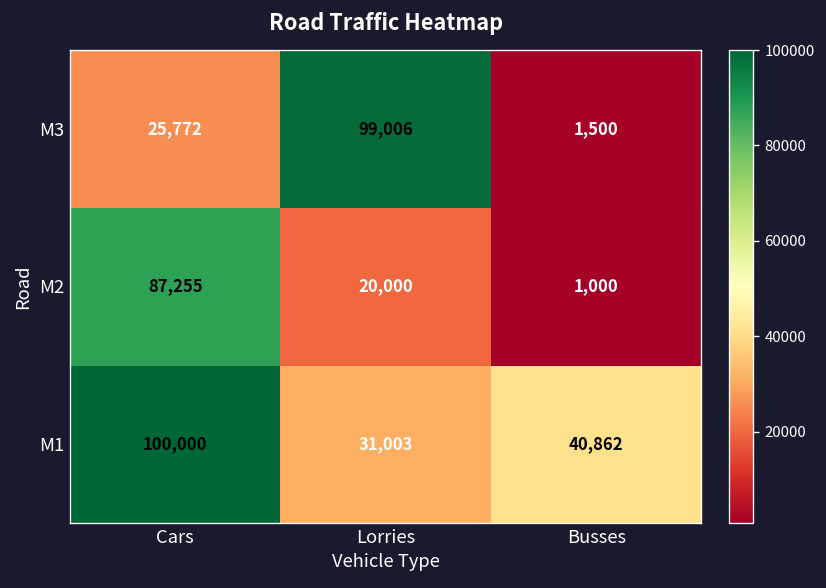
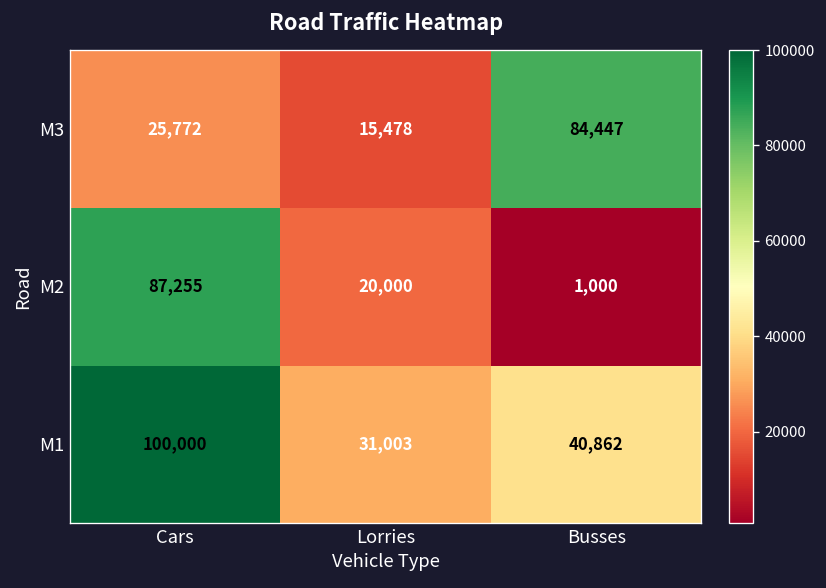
  {
    "M3": {
      "Cars": "25,772",
-     "Lorries": "99,006",
-     "Busses": "1,500"
+     "Lorries": "15,478",
+     "Busses": "84,447"
    },
    "M2": {
      "Cars": "87,255",
      "Lorries": "20,000",
      "Busses": "1,000"
    },
    "M1": {
      "Cars": "100,000",
      "Lorries": "31,003",
      "Busses": "40,862"
    }
  }
